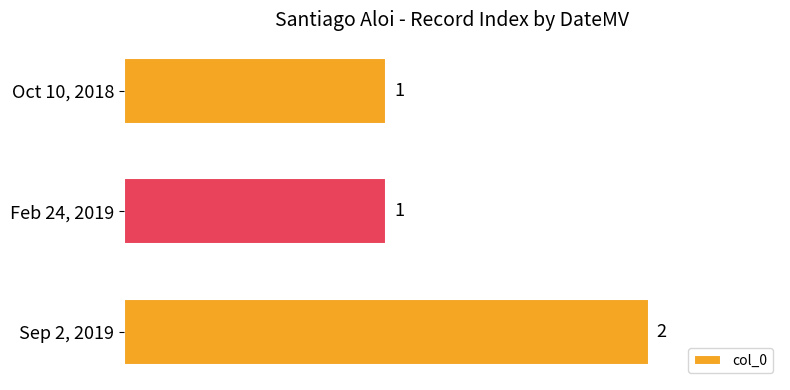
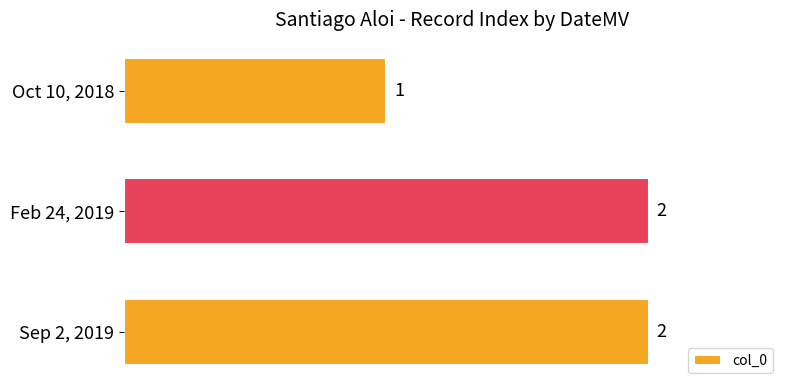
  {
    "Oct 10, 2018": 1,
-   "Feb 24, 2019": 1,
+   "Feb 24, 2019": 2,
    "Sep 2, 2019": 2
  }
